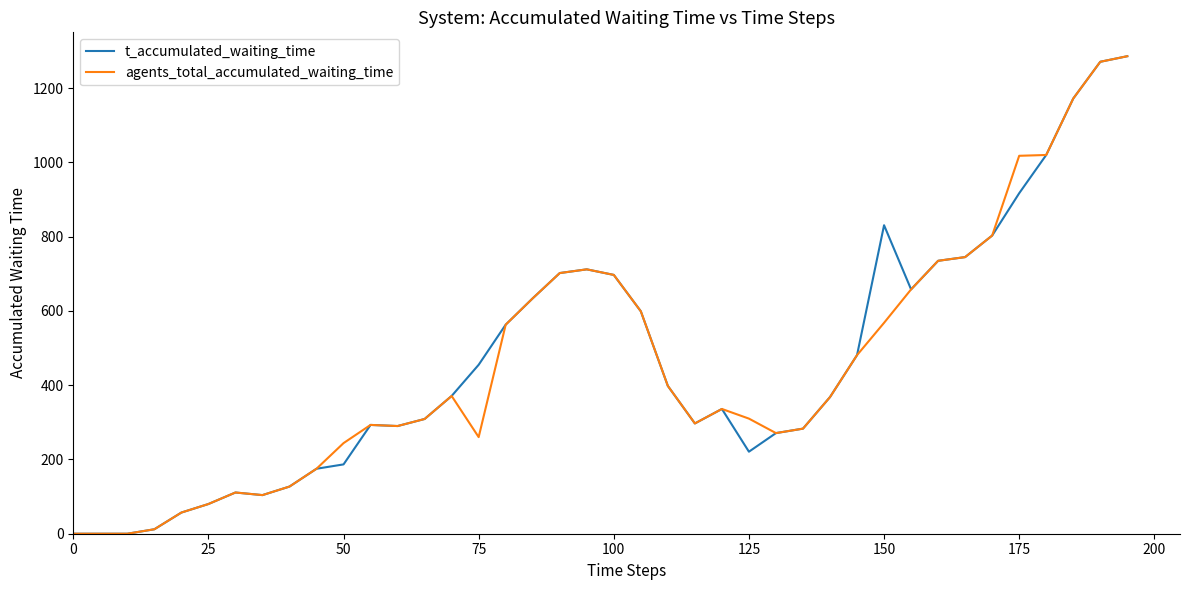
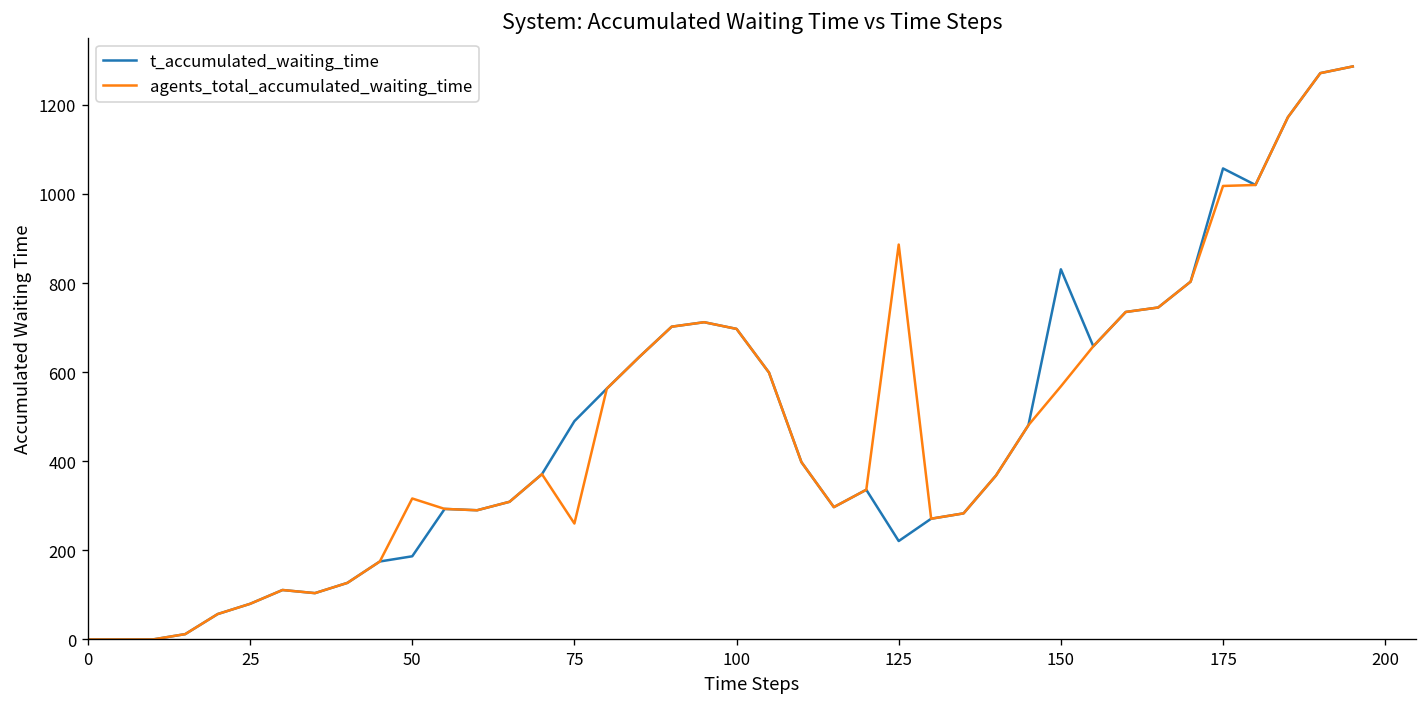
  {
    "t_accumulated_waiting_time": {
      "50": 190,
-     "75": 460,
+     "75": 490,
      "125": 220,
      "150": 830,
-     "175": 920
+     "175": 1060
    },
    "agents_total_accumulated_waiting_time": {
-     "50": 240,
+     "50": 320,
      "75": 260,
-     "125": 310,
+     "125": 890,
      "150": 570,
      "175": 1020
    }
  }
